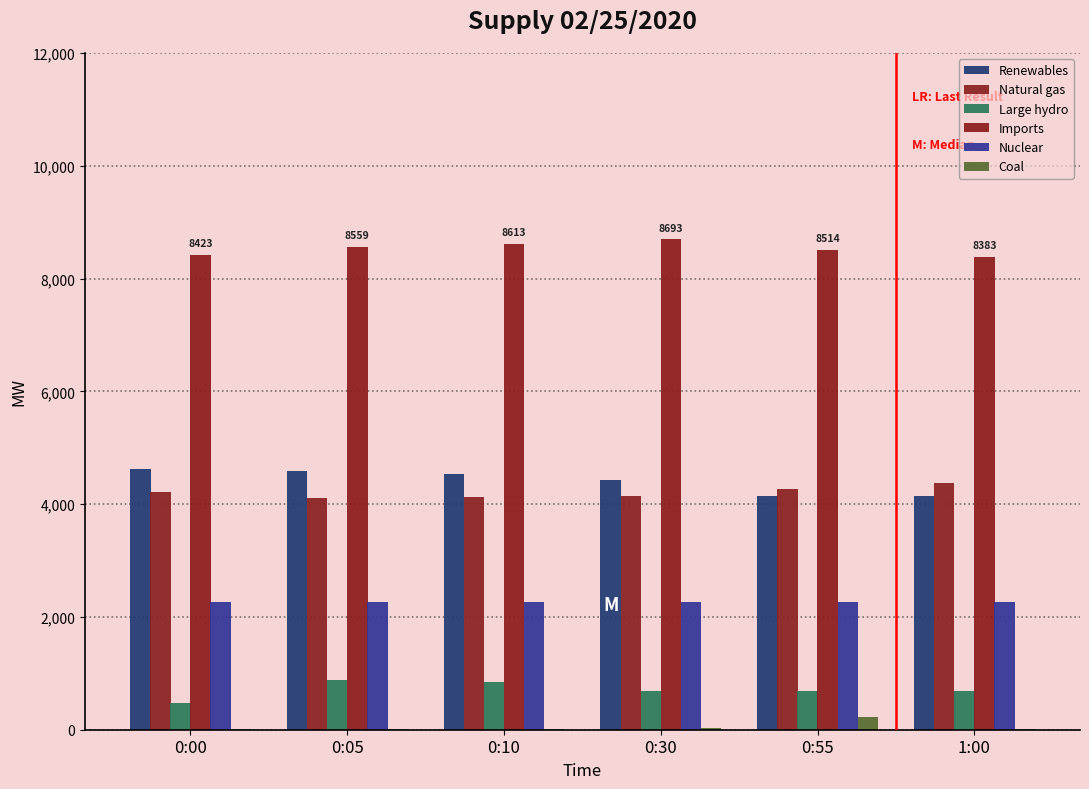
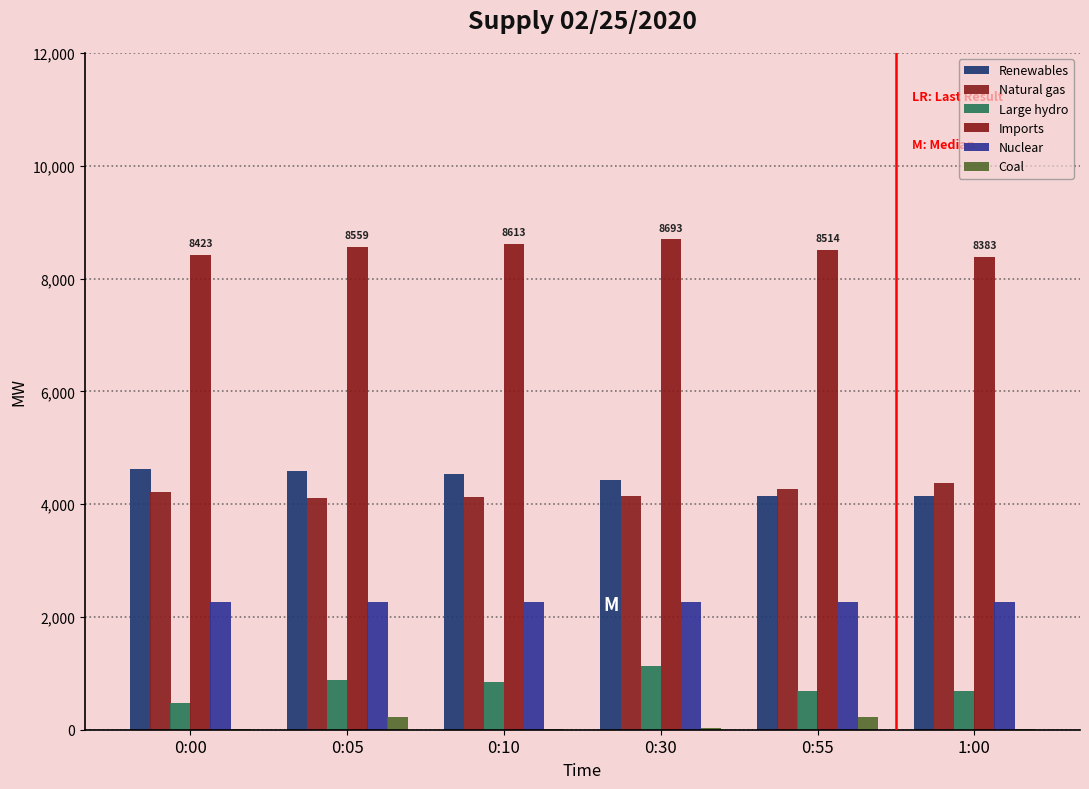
  {
    "Large hydro": {
      "0:00": "500",
      "0:05": "900",
      "0:10": "800",
-     "0:30": "700",
+     "0:30": "1,100",
      "0:55": "700",
      "1:00": "700"
    },
    "Coal": {
-     "0:05": "0",
+     "0:05": "200",
      "0:55": "200"
    }
  }
